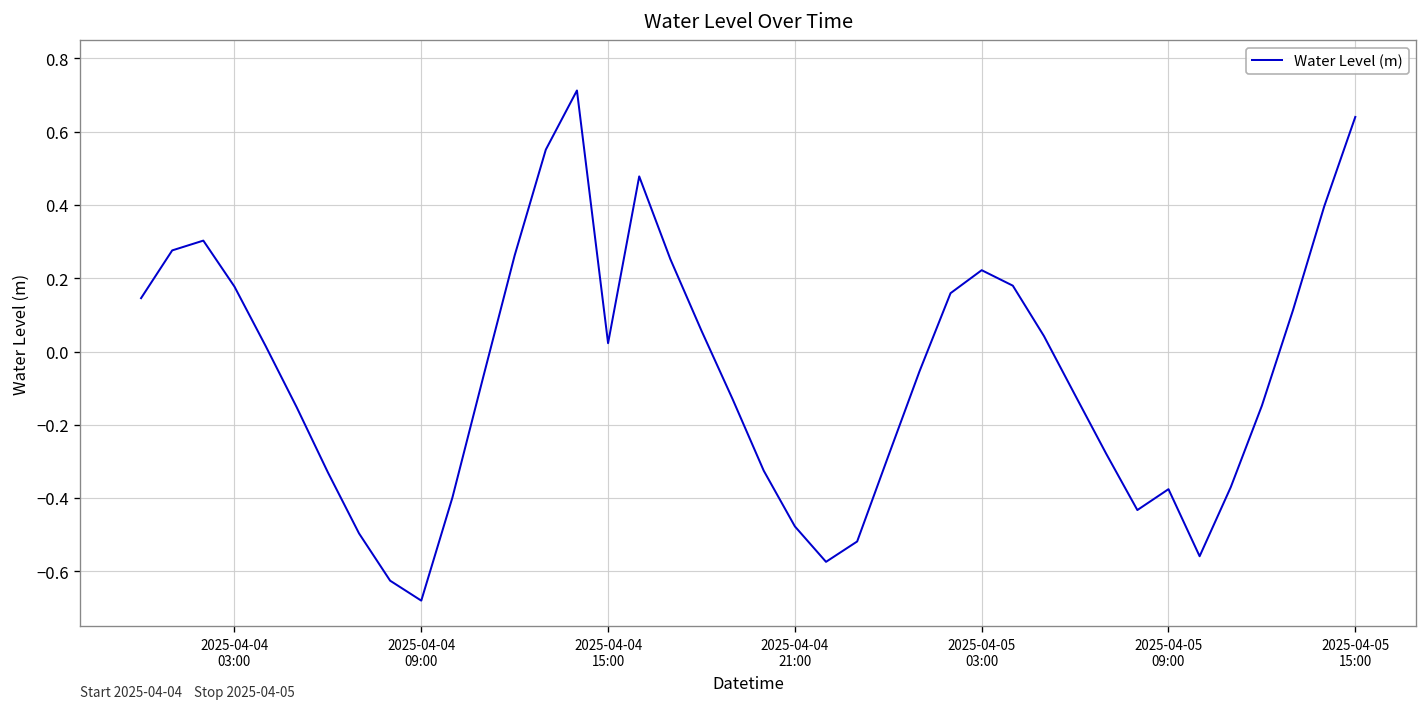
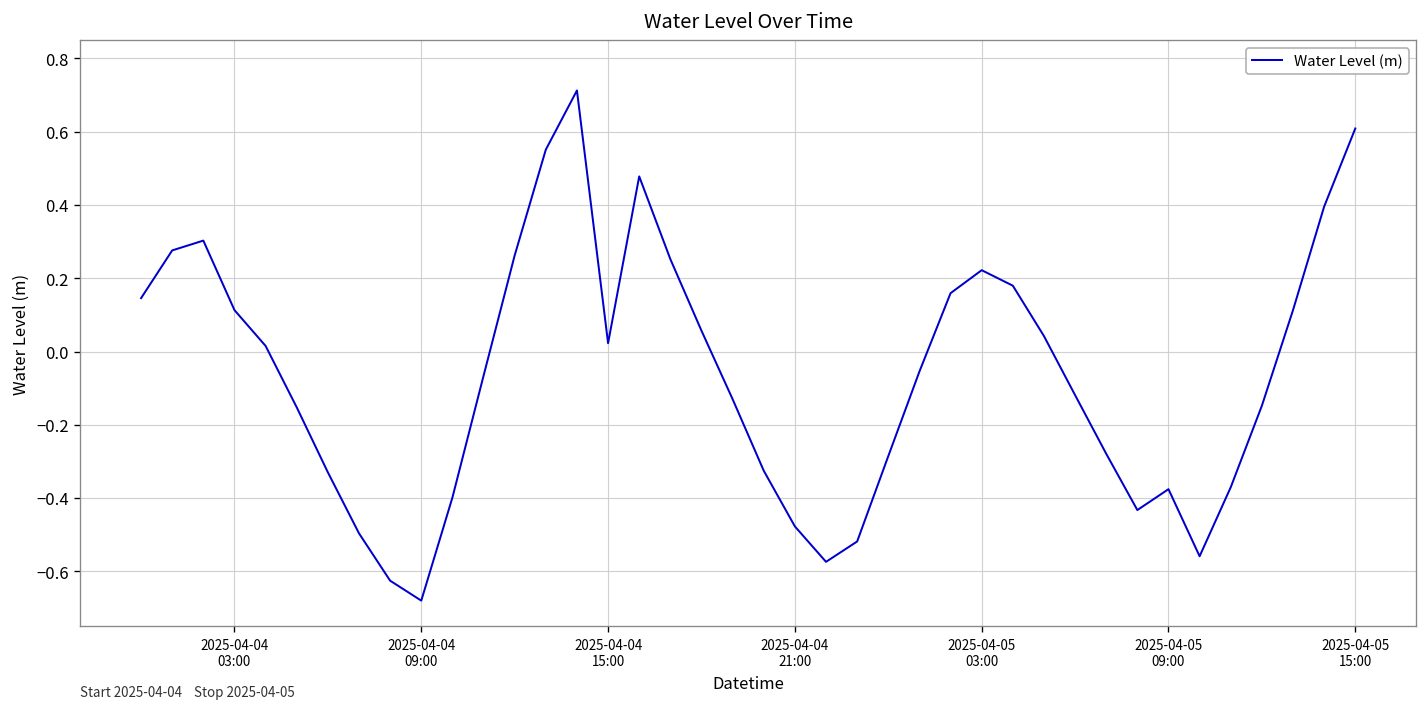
  {
-   "2025-04-04 03:00": 0.18,
+   "2025-04-04 03:00": 0.11,
    "2025-04-04 09:00": -0.68,
    "2025-04-04 15:00": 0.02,
    "2025-04-04 21:00": -0.48,
    "2025-04-05 03:00": 0.22,
    "2025-04-05 09:00": -0.38,
-   "2025-04-05 15:00": 0.64
+   "2025-04-05 15:00": 0.61
  }
